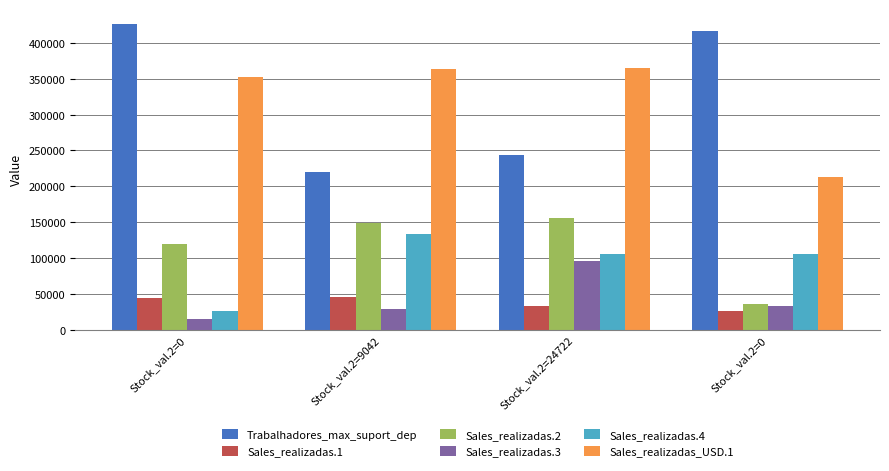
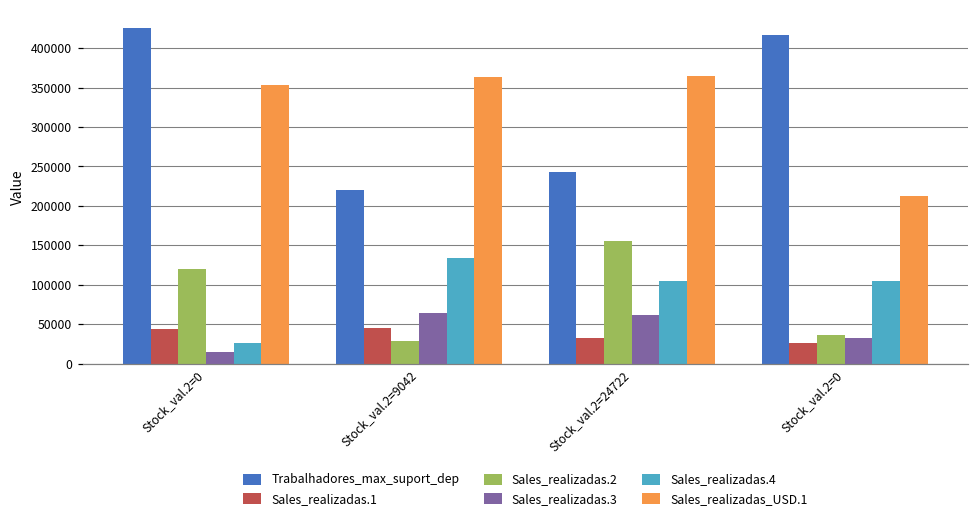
  {
    "Sales_realizadas.1": {
      "Stock_val.2=9042": 50000,
      "Stock_val.2=24722": 30000
    },
    "Sales_realizadas.2": {
-     "Stock_val.2=9042": 150000,
+     "Stock_val.2=9042": 30000,
      "Stock_val.2=24722": 160000
    },
    "Sales_realizadas.3": {
-     "Stock_val.2=9042": 30000,
-     "Stock_val.2=24722": 100000
+     "Stock_val.2=9042": 60000,
+     "Stock_val.2=24722": 60000
    },
    "Sales_realizadas_USD.1": {
      "Stock_val.2=9042": 360000,
      "Stock_val.2=24722": 360000
    }
  }
